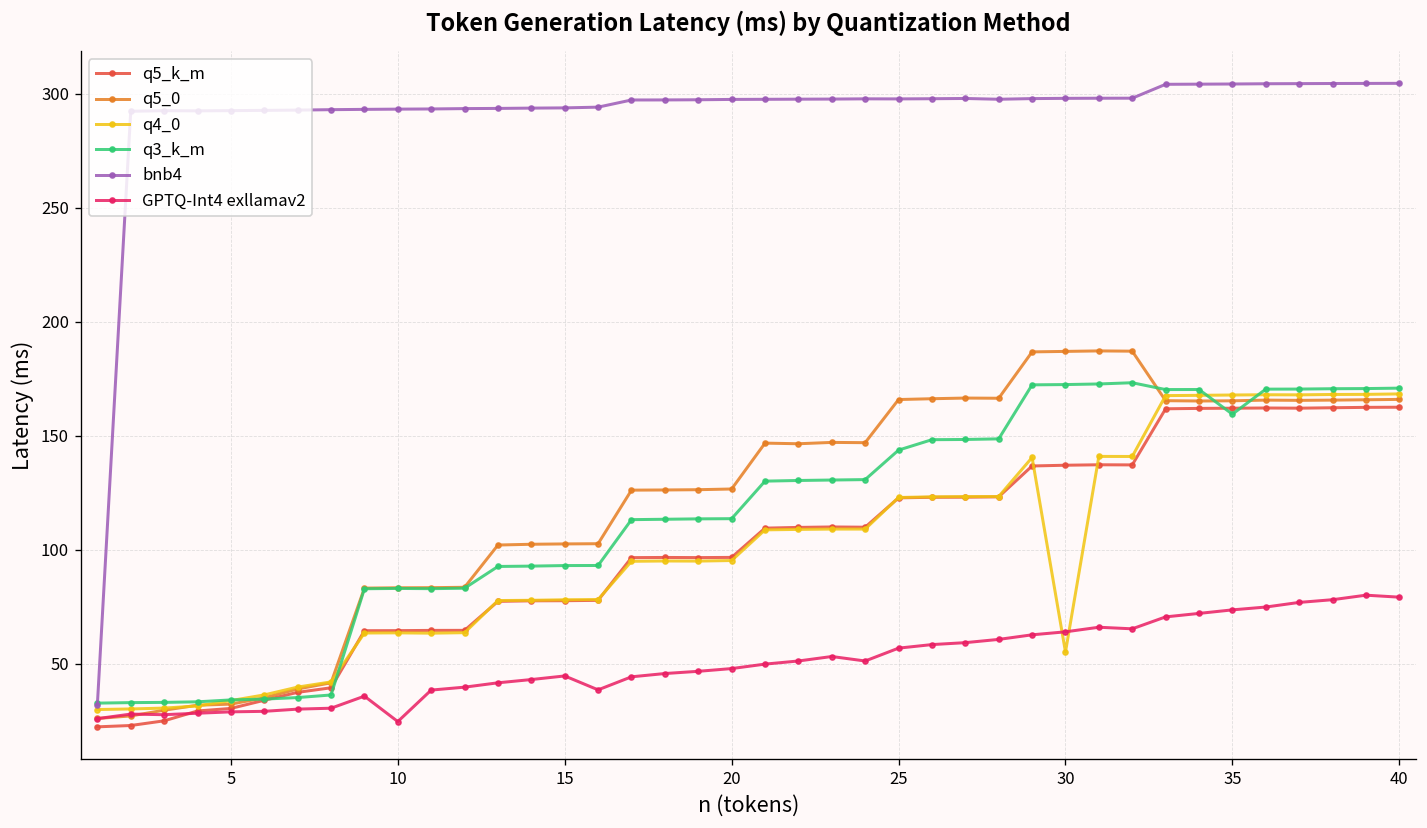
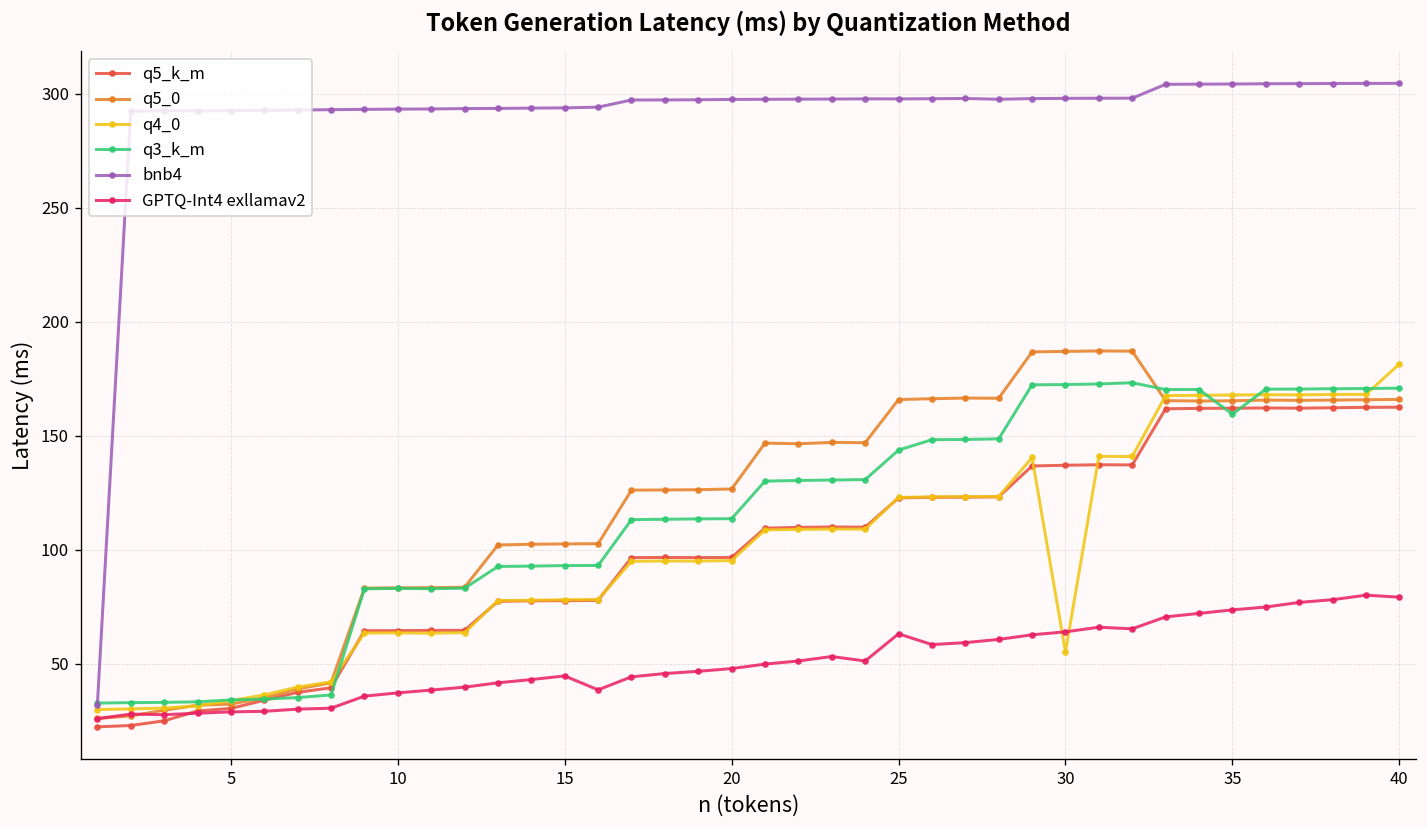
  {
    "q4_0": {
      "20": 95,
      "30": 55,
      "35": 168,
-     "40": 168
+     "40": 181
    },
    "q3_k_m": {
      "15": 93,
      "20": 114,
      "25": 144,
      "30": 172,
      "35": 159,
      "40": 171
    },
    "bnb4": {
      "10": 293,
      "15": 294,
      "20": 298,
      "25": 298,
      "30": 298,
      "35": 304,
      "40": 305
    },
    "GPTQ-Int4 exllamav2": {
      "5": 29,
-     "10": 25,
+     "10": 37,
      "15": 45,
      "20": 48,
-     "25": 57,
+     "25": 63,
      "30": 64,
      "35": 74,
      "40": 79
    }
  }
